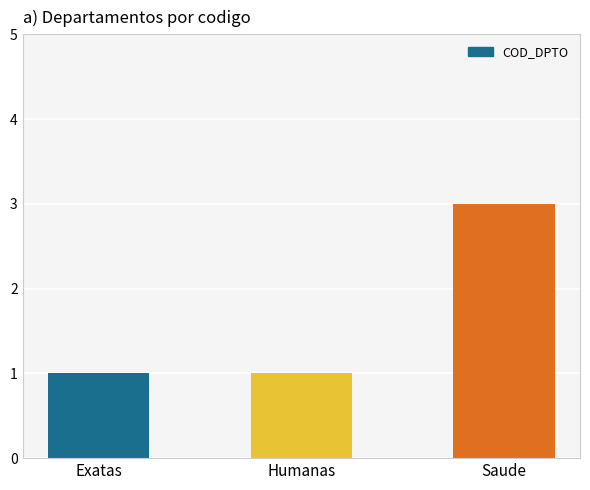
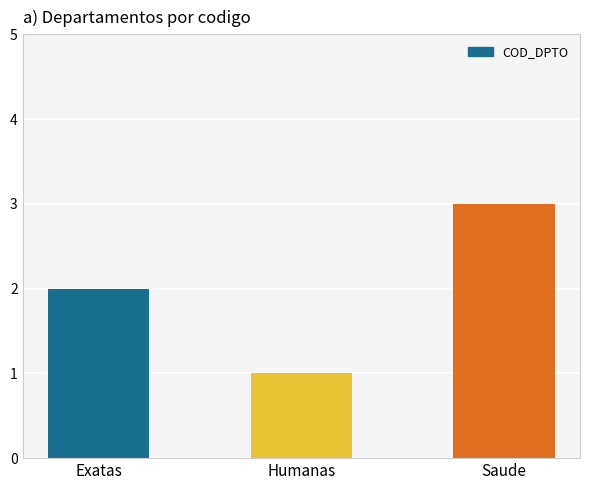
  {
-   "Exatas": 1,
+   "Exatas": 2,
    "Humanas": 1,
    "Saude": 3
  }
